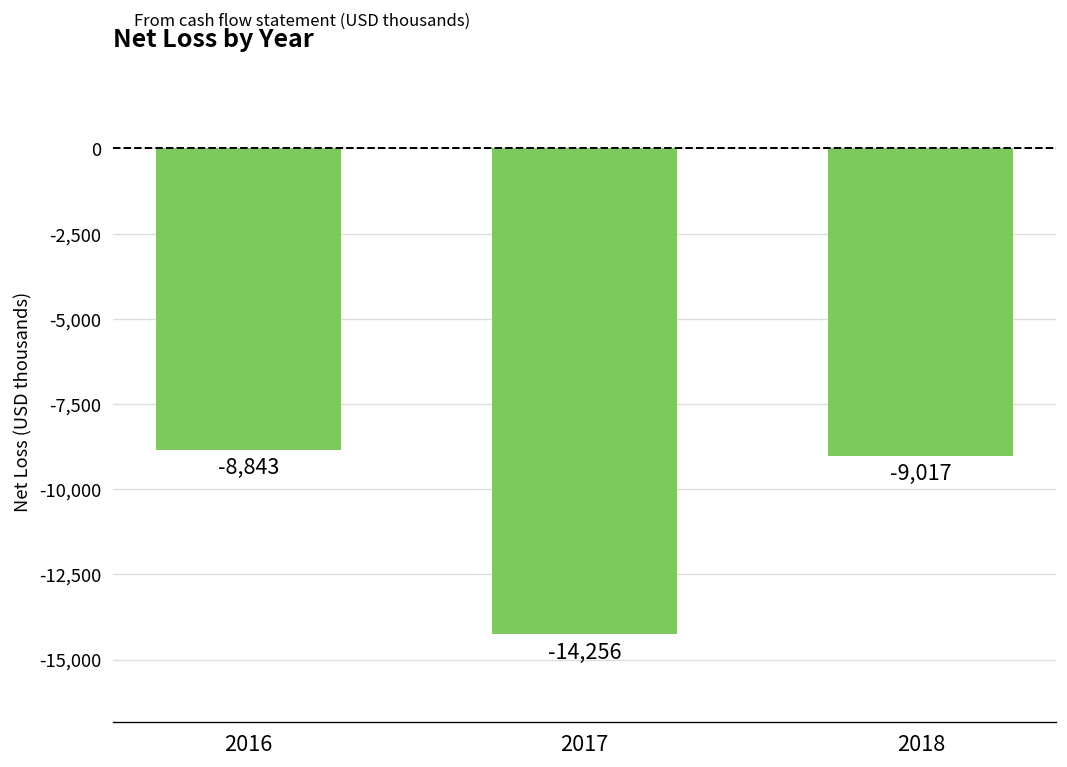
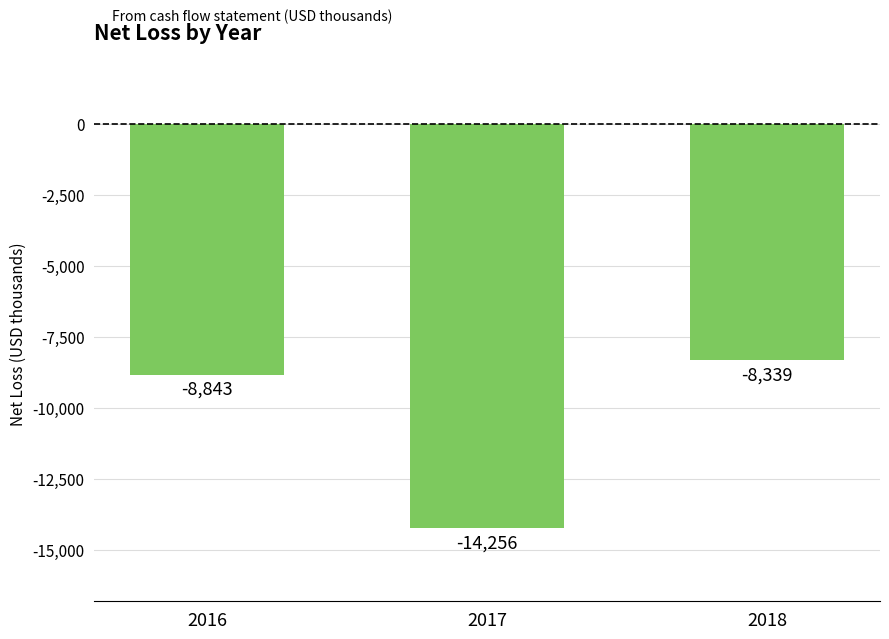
  {
    "2016": "-8,843",
    "2017": "-14,256",
-   "2018": "-9,017"
+   "2018": "-8,339"
  }
